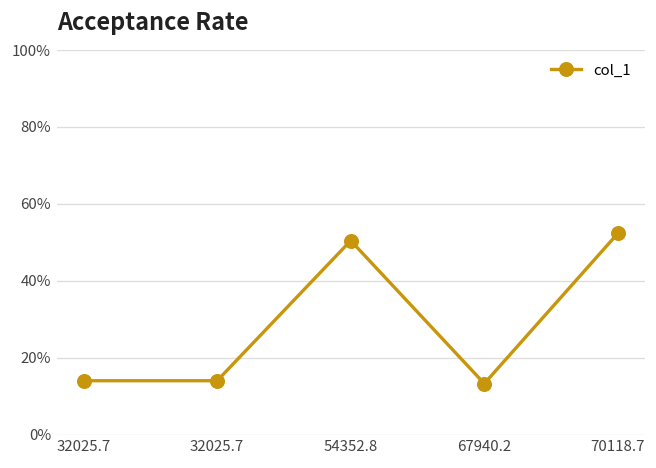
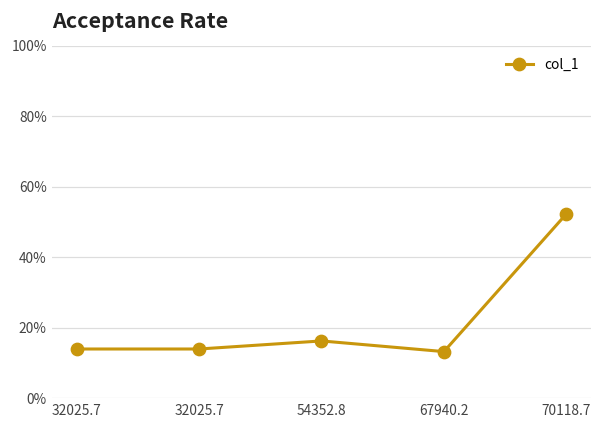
  {
-   "54352.8": "50%",
+   "54352.8": "16%",
    "67940.2": "13%",
    "70118.7": "52%"
  }
